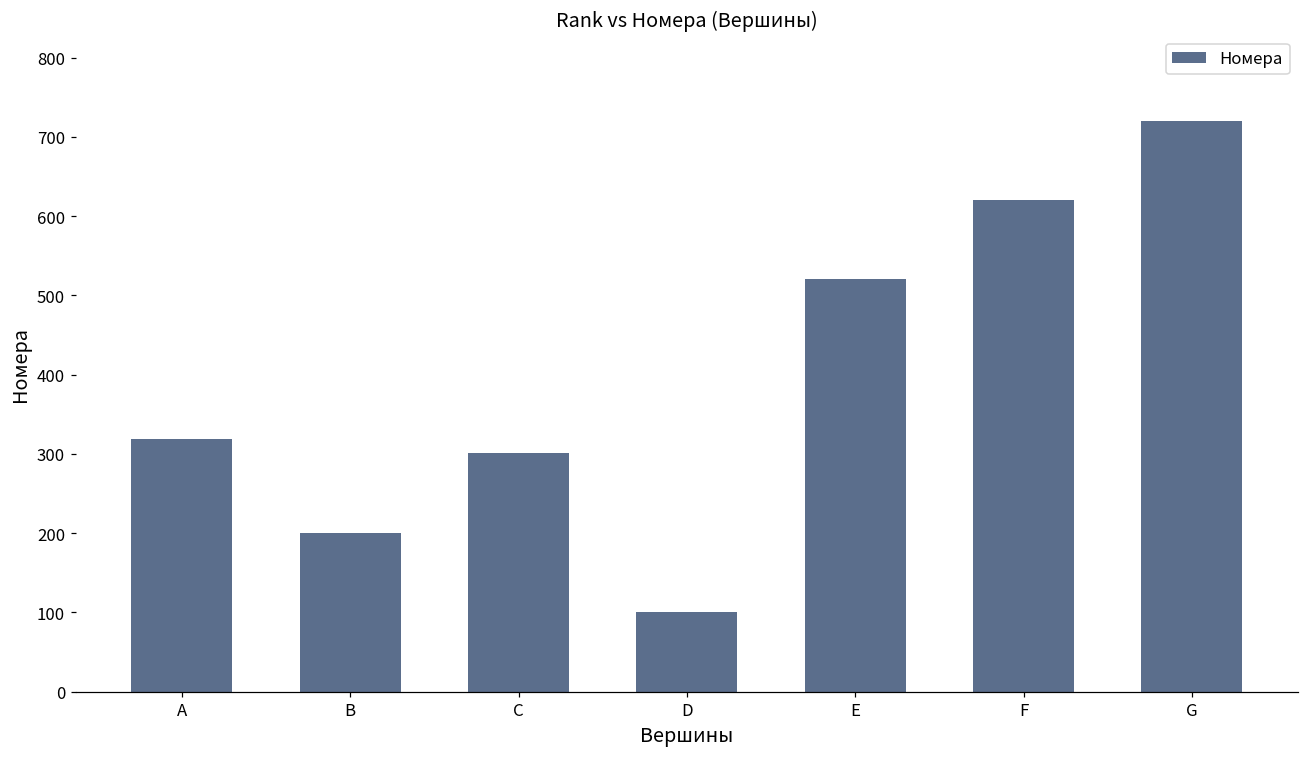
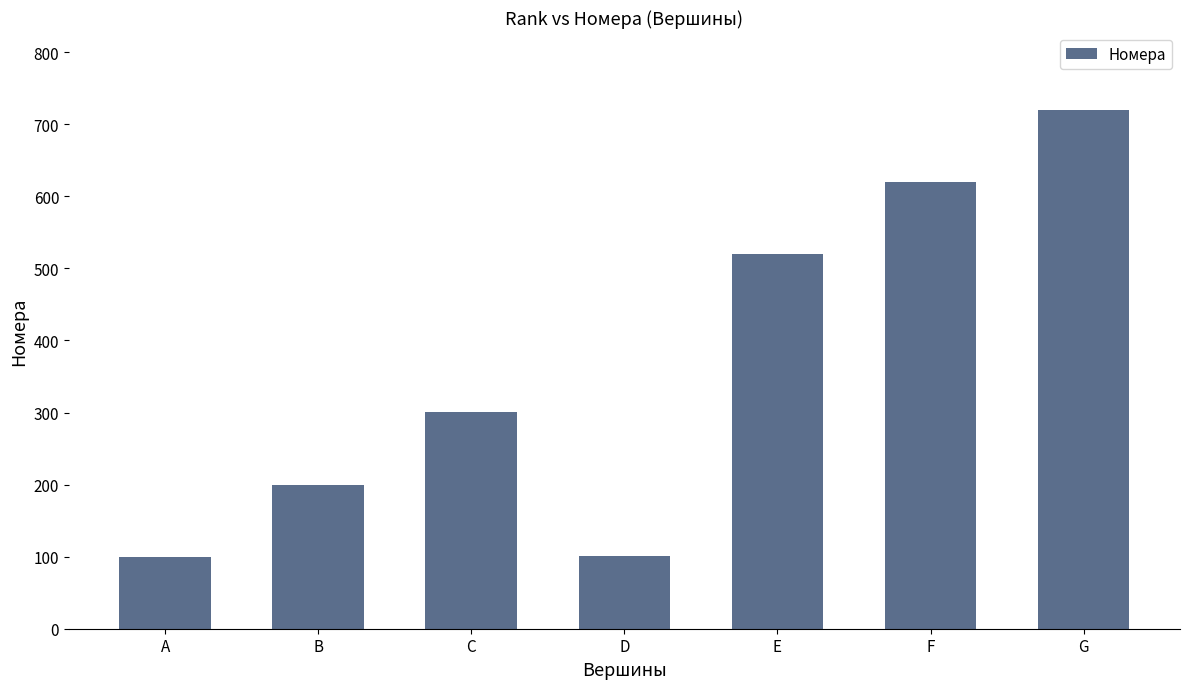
  {
-   "A": 320,
+   "A": 100,
    "B": 200,
    "C": 300,
    "D": 100,
    "E": 520,
    "F": 620,
    "G": 720
  }
